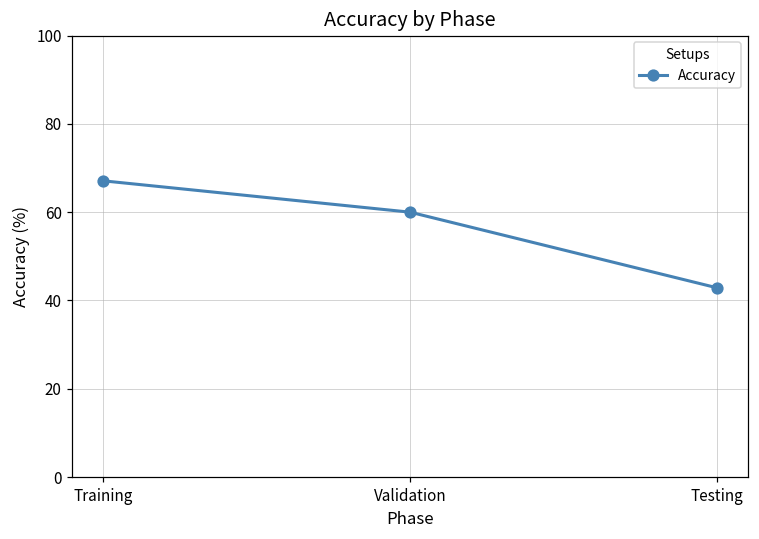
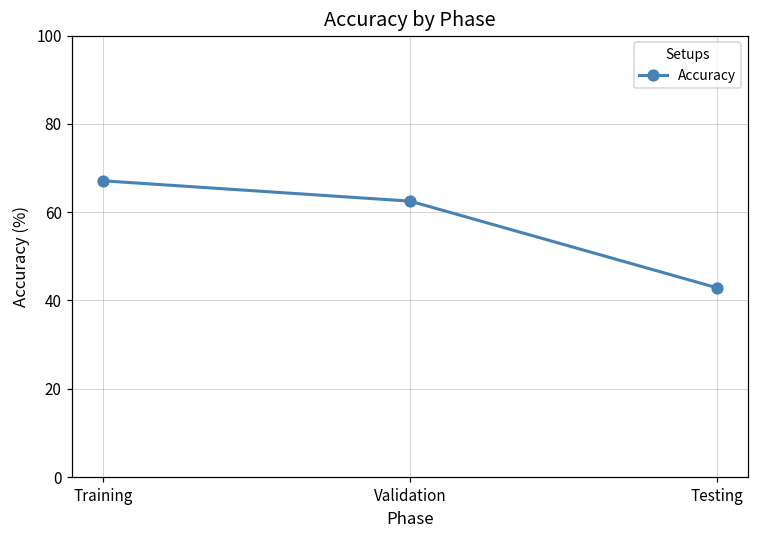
  {
    "Training": 67,
-   "Validation": 60,
+   "Validation": 63,
    "Testing": 43
  }
